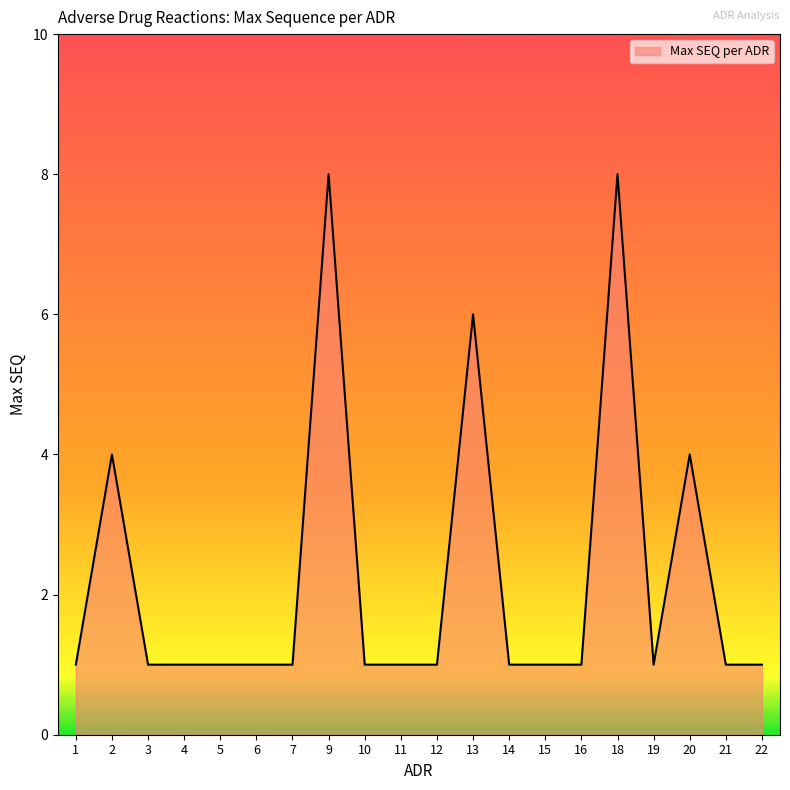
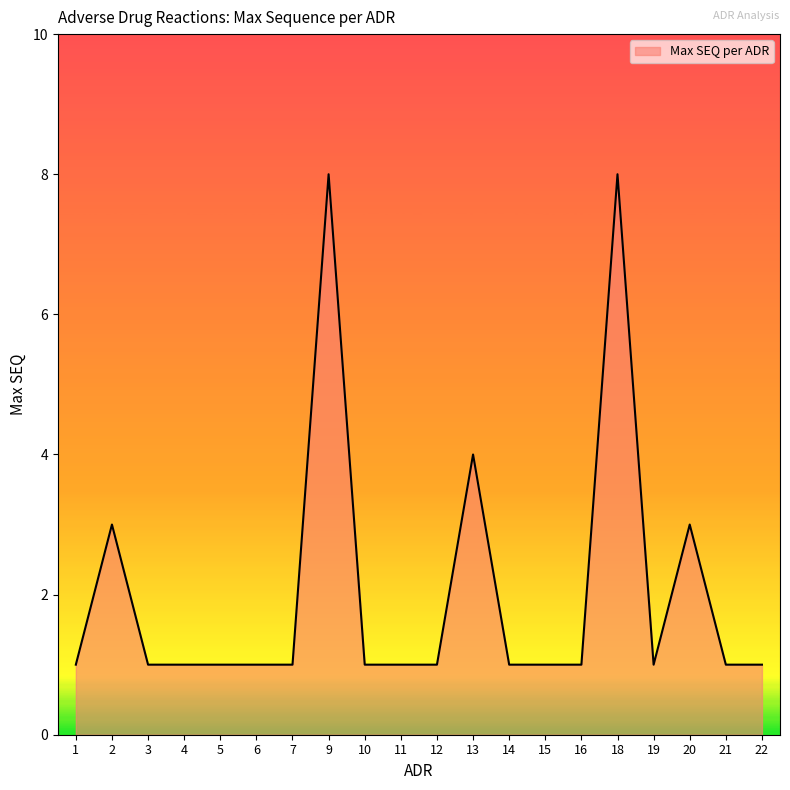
  {
    "1": 1,
-   "2": 4,
+   "2": 3,
    "3": 1,
    "4": 1,
    "5": 1,
    "6": 1,
    "7": 1,
    "9": 8,
    "10": 1,
    "11": 1,
    "12": 1,
-   "13": 6,
+   "13": 4,
    "14": 1,
    "15": 1,
    "16": 1,
    "18": 8,
    "19": 1,
-   "20": 4,
+   "20": 3,
    "21": 1,
    "22": 1
  }
